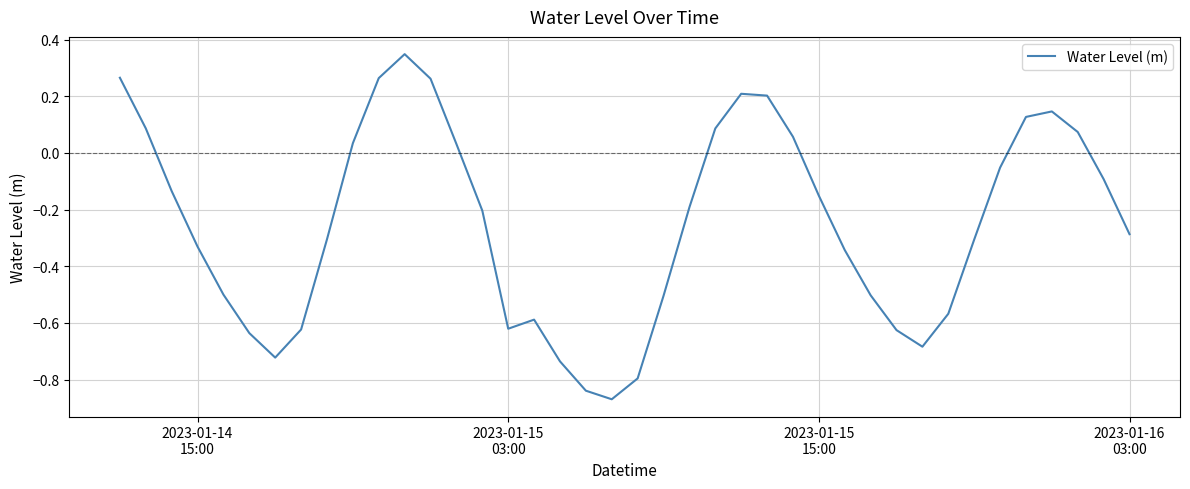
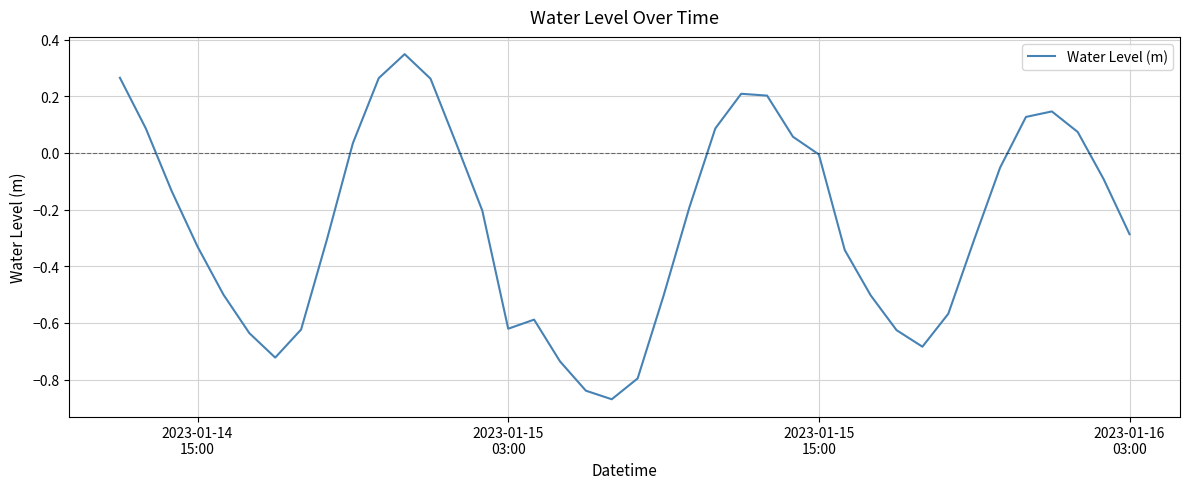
  {
    "2023-01-14 15:00": -0.33,
    "2023-01-15 03:00": -0.62,
-   "2023-01-15 15:00": -0.15,
+   "2023-01-15 15:00": -0.01,
    "2023-01-16 03:00": -0.29
  }
